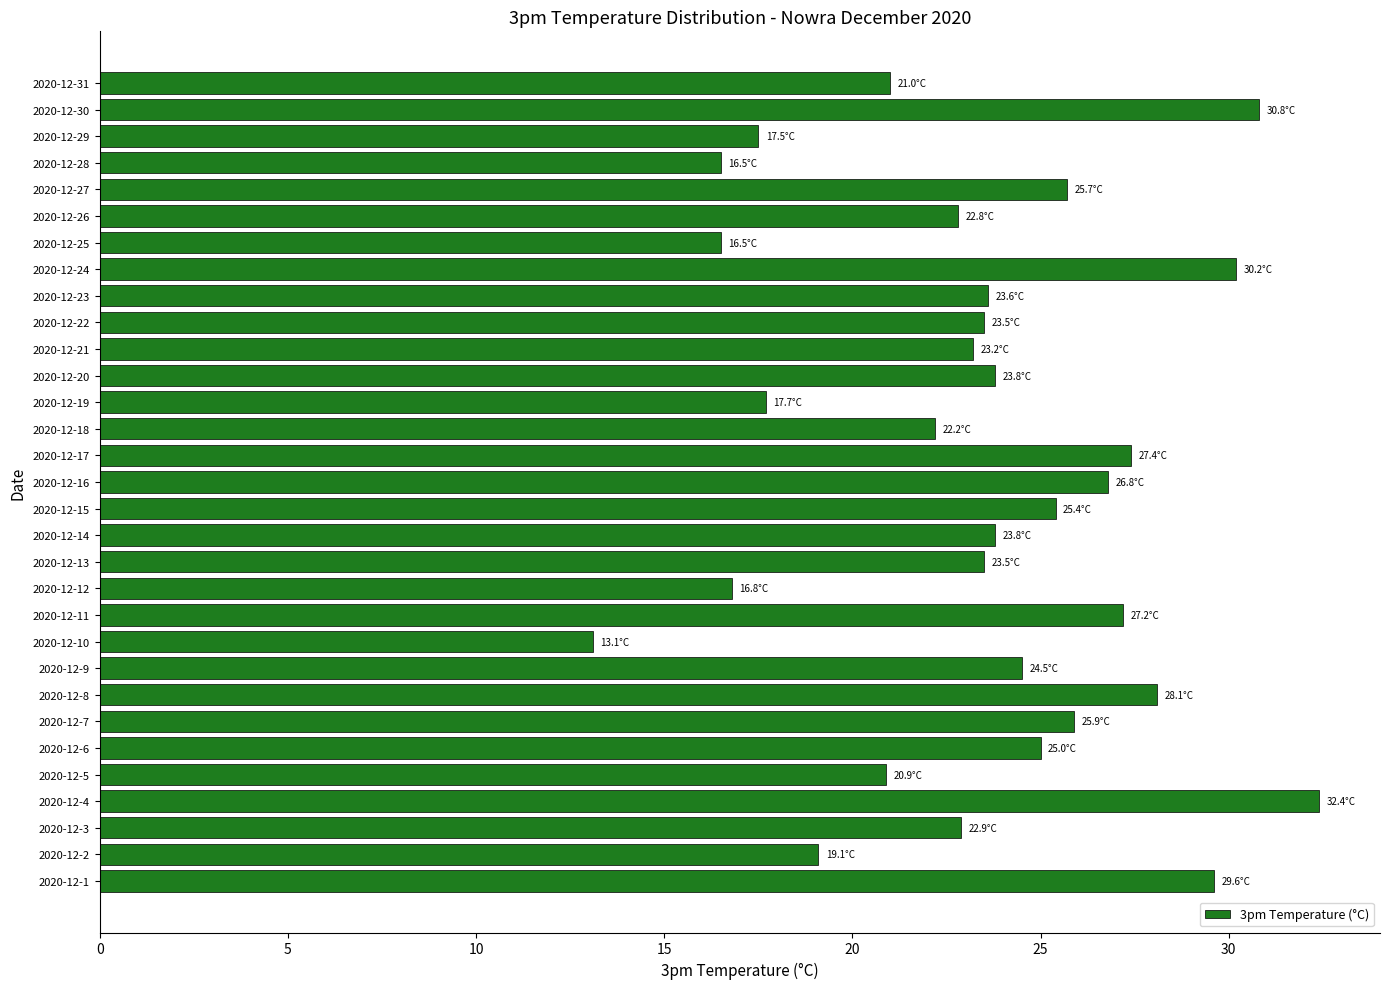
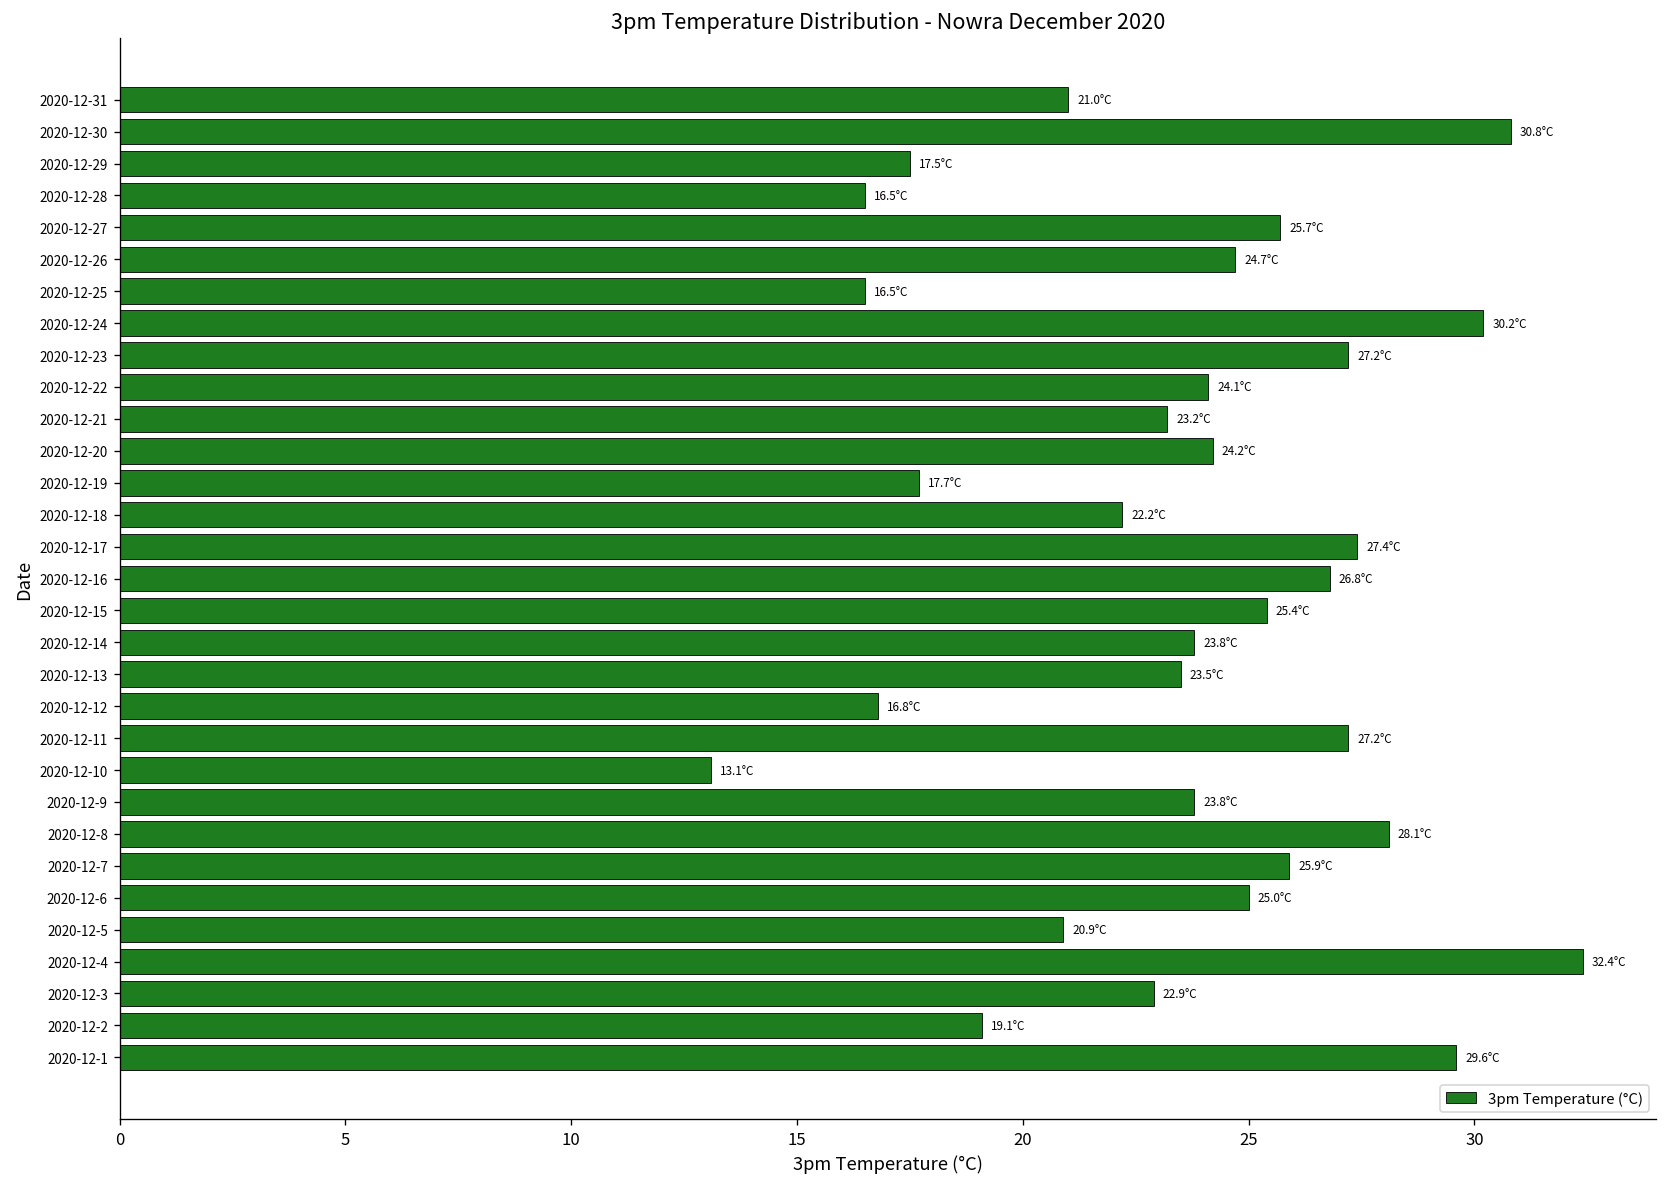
  {
    "2020-12-31": "21.0°C",
    "2020-12-30": "30.8°C",
    "2020-12-29": "17.5°C",
    "2020-12-28": "16.5°C",
    "2020-12-27": "25.7°C",
-   "2020-12-26": "22.8°C",
+   "2020-12-26": "24.7°C",
    "2020-12-25": "16.5°C",
    "2020-12-24": "30.2°C",
-   "2020-12-23": "23.6°C",
-   "2020-12-22": "23.5°C",
+   "2020-12-23": "27.2°C",
+   "2020-12-22": "24.1°C",
    "2020-12-21": "23.2°C",
-   "2020-12-20": "23.8°C",
+   "2020-12-20": "24.2°C",
    "2020-12-19": "17.7°C",
    "2020-12-18": "22.2°C",
    "2020-12-17": "27.4°C",
    "2020-12-16": "26.8°C",
    "2020-12-15": "25.4°C",
    "2020-12-14": "23.8°C",
    "2020-12-13": "23.5°C",
    "2020-12-12": "16.8°C",
    "2020-12-11": "27.2°C",
    "2020-12-10": "13.1°C",
-   "2020-12-9": "24.5°C",
+   "2020-12-9": "23.8°C",
    "2020-12-8": "28.1°C",
    "2020-12-7": "25.9°C",
    "2020-12-6": "25.0°C",
    "2020-12-5": "20.9°C",
    "2020-12-4": "32.4°C",
    "2020-12-3": "22.9°C",
    "2020-12-2": "19.1°C",
    "2020-12-1": "29.6°C"
  }
